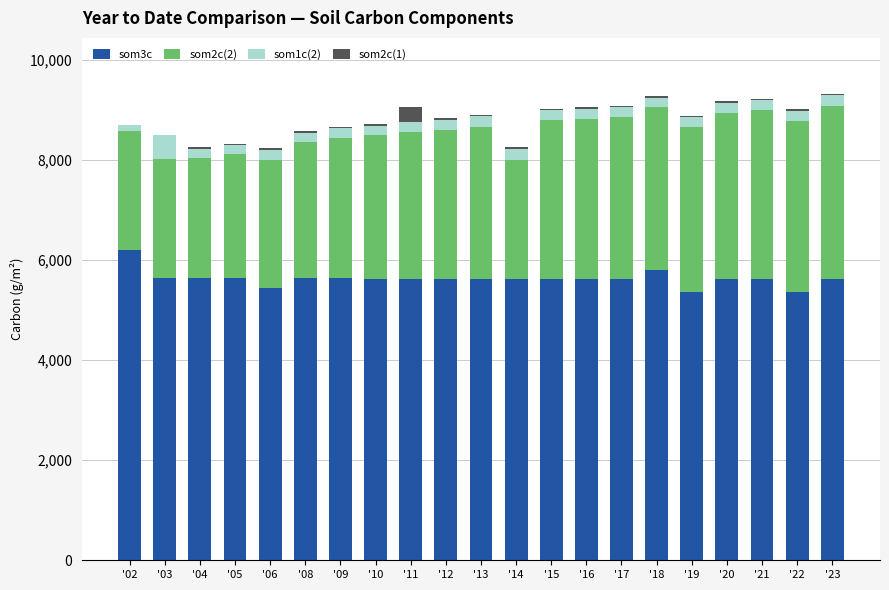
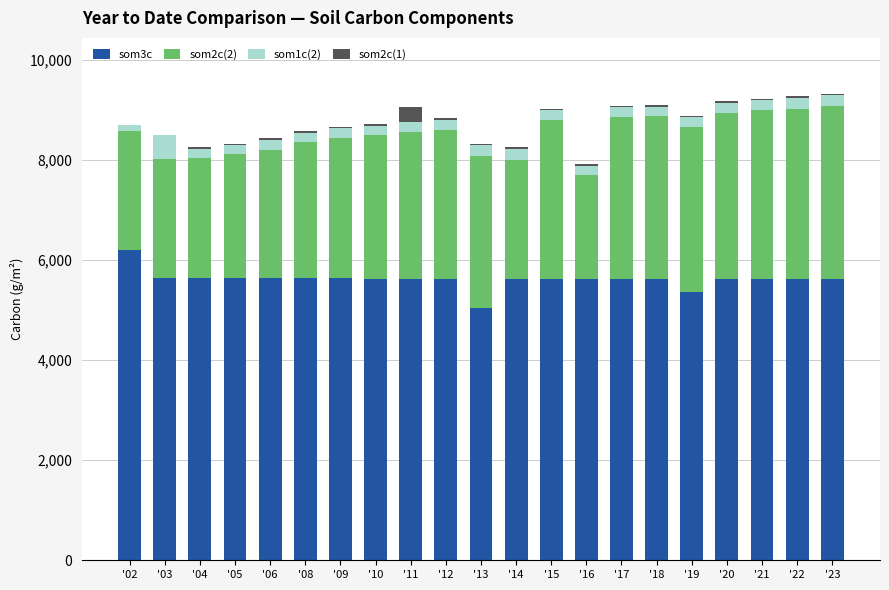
  {
    "som3c": {
      "'02": "6,200",
      "'03": "5,600",
      "'04": "5,600",
      "'05": "5,600",
-     "'06": "5,400",
+     "'06": "5,600",
      "'08": "5,600",
      "'09": "5,600",
      "'10": "5,600",
      "'11": "5,600",
      "'12": "5,600",
-     "'13": "5,600",
+     "'13": "5,000",
      "'14": "5,600",
      "'15": "5,600",
      "'16": "5,600",
      "'17": "5,600",
-     "'18": "5,800",
+     "'18": "5,600",
      "'19": "5,400",
      "'20": "5,600",
      "'21": "5,600",
-     "'22": "5,400",
+     "'22": "5,600",
      "'23": "5,600"
    },
    "som2c(2)": {
      "'02": "2,400",
      "'03": "2,400",
      "'04": "2,400",
      "'05": "2,500",
      "'06": "2,600",
      "'08": "2,700",
      "'09": "2,800",
      "'10": "2,900",
      "'11": "2,900",
      "'12": "3,000",
      "'13": "3,000",
      "'14": "2,400",
      "'15": "3,200",
-     "'16": "3,200",
+     "'16": "2,100",
      "'17": "3,200",
      "'18": "3,300",
      "'19": "3,300",
      "'20": "3,300",
      "'21": "3,400",
      "'22": "3,400",
      "'23": "3,500"
    },
    "som1c(2)": {
      "'02": "100",
      "'03": "500",
      "'04": "200",
      "'05": "200",
      "'06": "200",
      "'08": "200",
      "'09": "200",
      "'10": "200",
      "'11": "200",
      "'12": "200",
      "'13": "200",
      "'14": "200",
      "'15": "200",
      "'16": "200",
      "'17": "200",
      "'18": "200",
      "'19": "200",
      "'20": "200",
      "'21": "200",
      "'22": "200",
      "'23": "200"
    },
    "som2c(1)": {
      "'11": "300"
    }
  }
